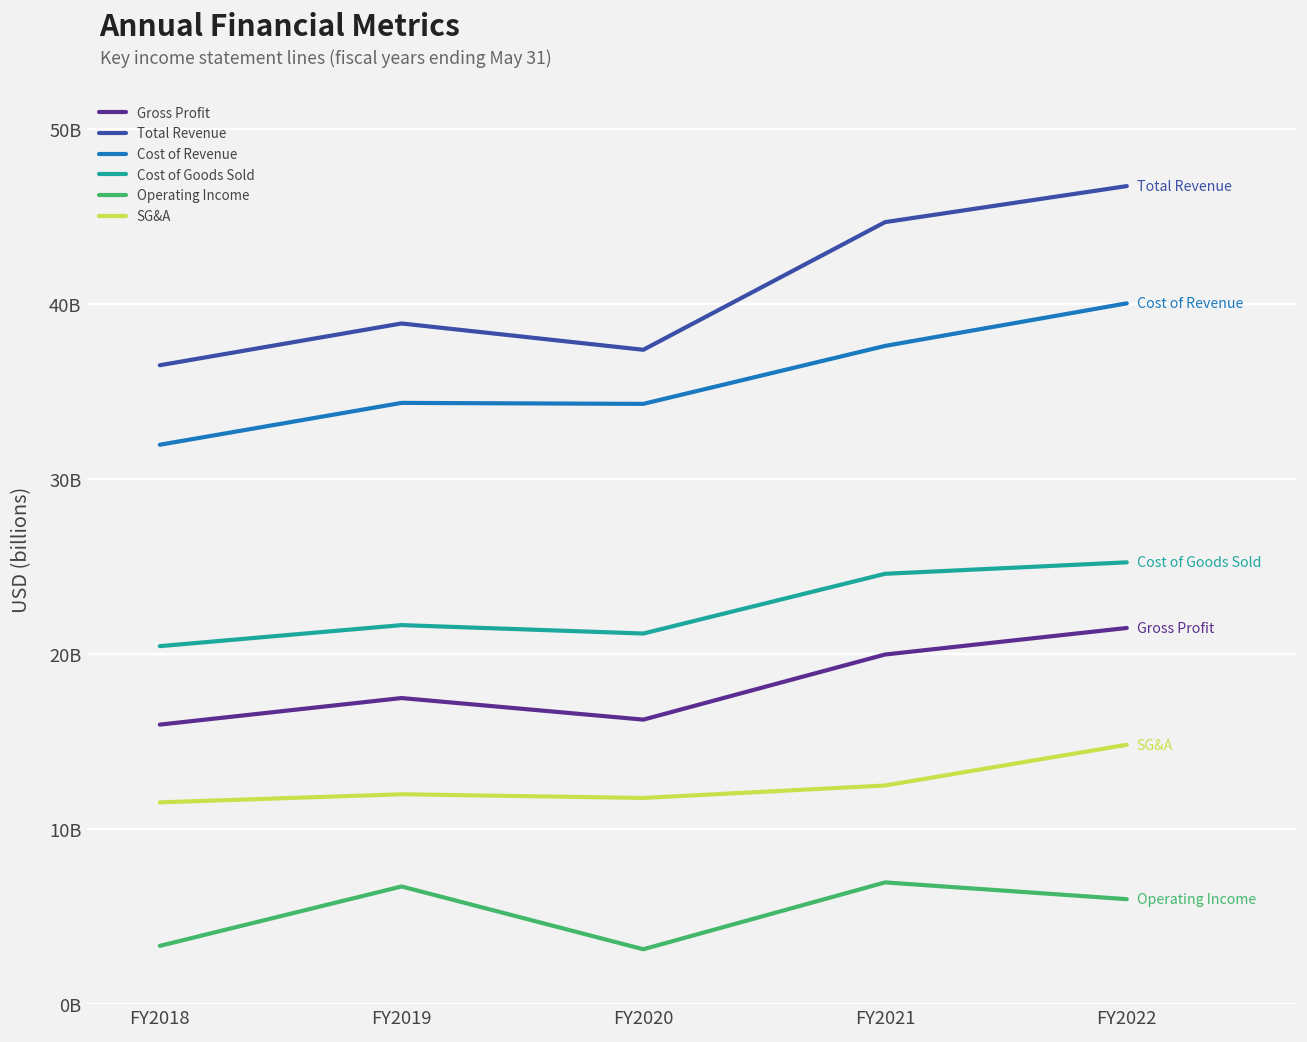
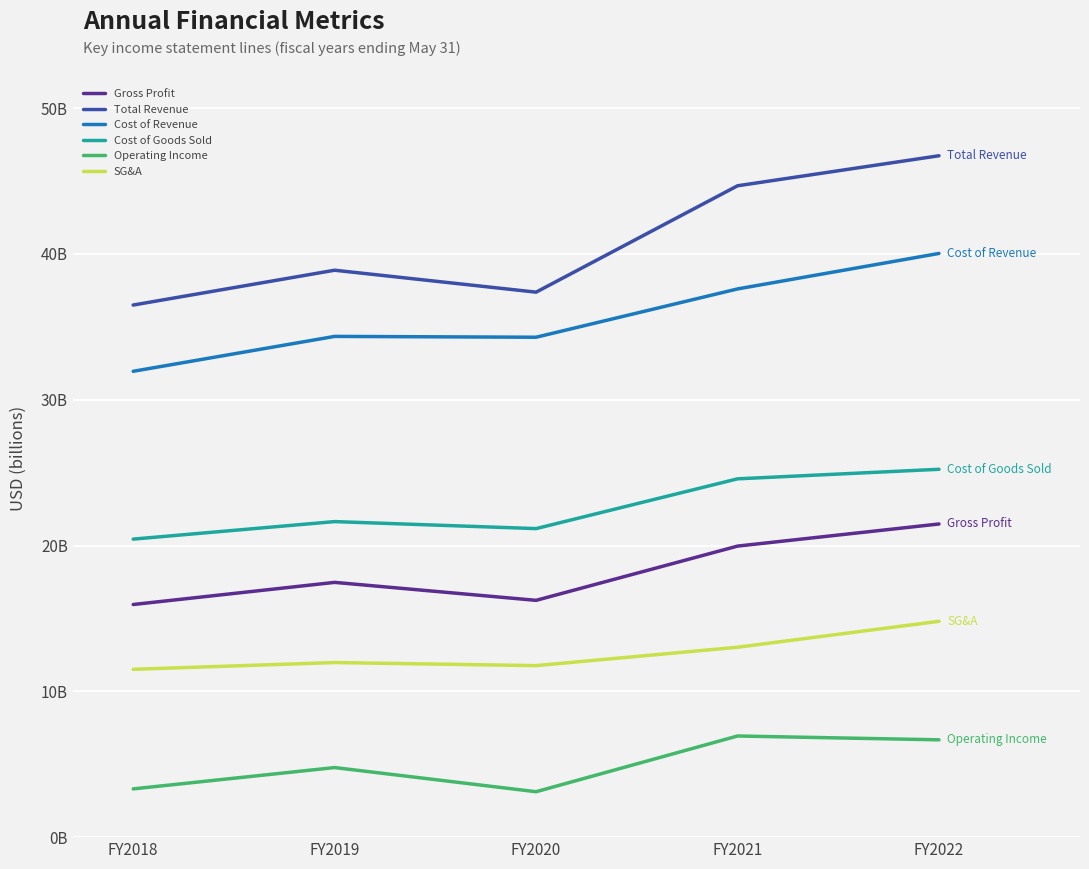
  {
    "Operating Income": {
      "FY2018": 3300000000,
-     "FY2019": 6700000000,
+     "FY2019": 4800000000,
      "FY2020": 3100000000,
      "FY2021": 6900000000,
-     "FY2022": 6000000000
+     "FY2022": 6700000000
    },
    "SG&A": {
      "FY2018": 11500000000,
      "FY2019": 12000000000,
      "FY2020": 11800000000,
-     "FY2021": 12500000000,
+     "FY2021": 13000000000,
      "FY2022": 14800000000
    }
  }
